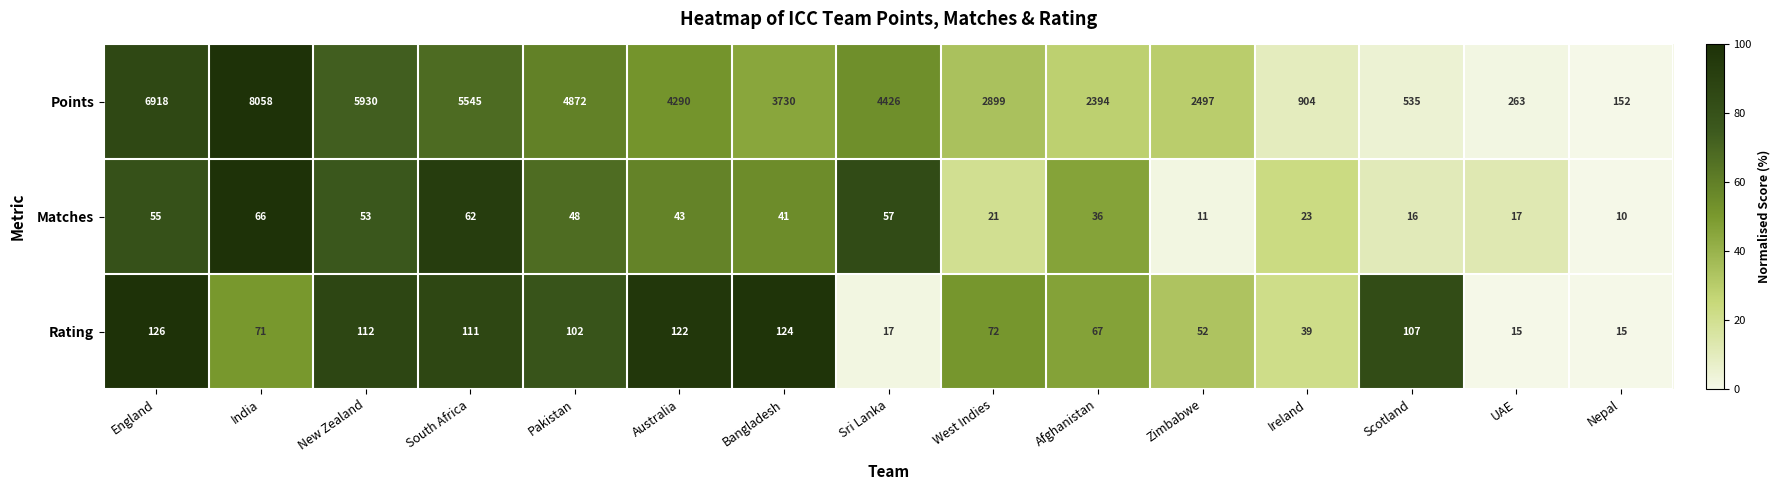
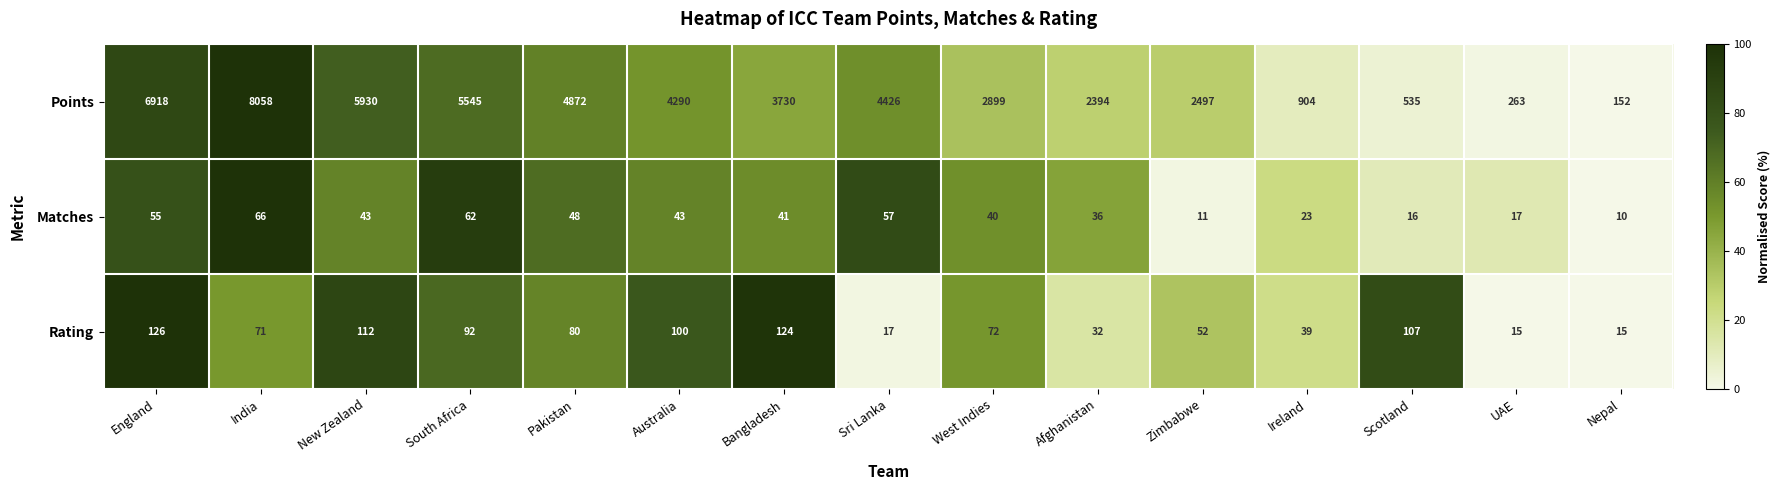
  {
    "Points": {
      "England": 6918,
      "India": 8058,
      "New Zealand": 5930,
      "South Africa": 5545,
      "Pakistan": 4872,
      "Australia": 4290,
      "Bangladesh": 3730,
      "Sri Lanka": 4426,
      "West Indies": 2899,
      "Afghanistan": 2394,
      "Zimbabwe": 2497,
      "Ireland": 904,
      "Scotland": 535,
      "UAE": 263,
      "Nepal": 152
    },
    "Matches": {
      "England": 55,
      "India": 66,
-     "New Zealand": 53,
+     "New Zealand": 43,
      "South Africa": 62,
      "Pakistan": 48,
      "Australia": 43,
      "Bangladesh": 41,
      "Sri Lanka": 57,
-     "West Indies": 21,
+     "West Indies": 40,
      "Afghanistan": 36,
      "Zimbabwe": 11,
      "Ireland": 23,
      "Scotland": 16,
      "UAE": 17,
      "Nepal": 10
    },
    "Rating": {
      "England": 126,
      "India": 71,
      "New Zealand": 112,
-     "South Africa": 111,
-     "Pakistan": 102,
-     "Australia": 122,
+     "South Africa": 92,
+     "Pakistan": 80,
+     "Australia": 100,
      "Bangladesh": 124,
      "Sri Lanka": 17,
      "West Indies": 72,
-     "Afghanistan": 67,
+     "Afghanistan": 32,
      "Zimbabwe": 52,
      "Ireland": 39,
      "Scotland": 107,
      "UAE": 15,
      "Nepal": 15
    }
  }
